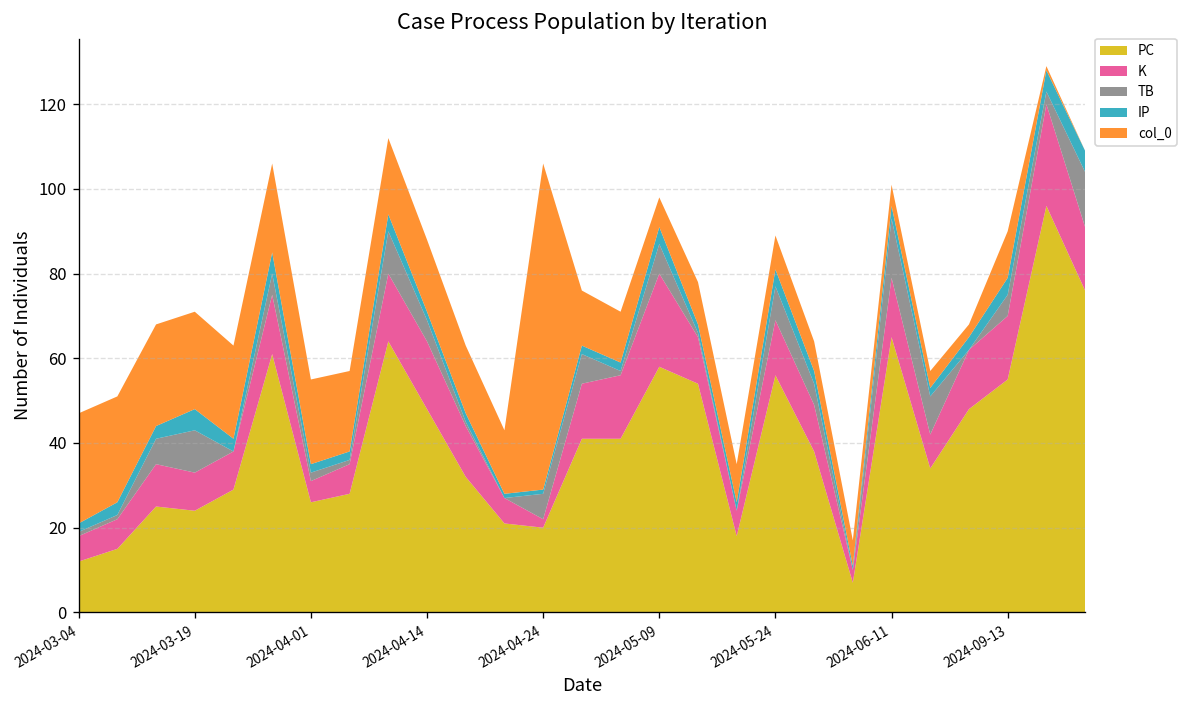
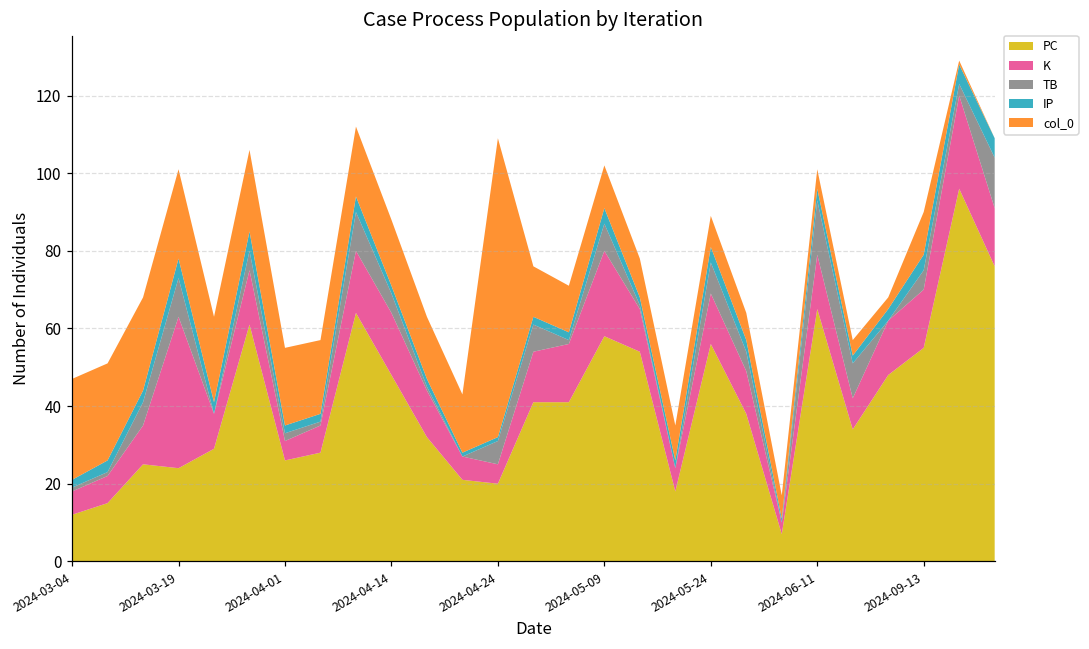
  {
    "PC": {
      "2024-03-04": 12,
      "2024-03-19": 24,
      "2024-04-01": 26,
      "2024-04-14": 48,
      "2024-04-24": 20,
      "2024-05-09": 58,
      "2024-05-24": 56,
      "2024-06-11": 65,
      "2024-09-13": 55
    },
    "K": {
      "2024-03-04": 6,
-     "2024-03-19": 9,
+     "2024-03-19": 39,
      "2024-04-01": 5,
      "2024-04-14": 16,
-     "2024-04-24": 2,
+     "2024-04-24": 5,
      "2024-05-09": 22,
      "2024-05-24": 13,
      "2024-06-11": 14,
      "2024-09-13": 15
    },
    "TB": {
      "2024-03-04": 1,
      "2024-03-19": 10,
      "2024-04-01": 2,
      "2024-04-14": 5,
      "2024-04-24": 6,
      "2024-05-09": 7,
      "2024-05-24": 8,
      "2024-06-11": 14,
      "2024-09-13": 5
    },
    "IP": {
      "2024-03-04": 2,
      "2024-03-19": 5,
      "2024-04-01": 2,
      "2024-04-14": 2,
      "2024-04-24": 1,
      "2024-05-09": 4,
      "2024-05-24": 4,
      "2024-06-11": 3,
      "2024-09-13": 4
    },
    "col_0": {
      "2024-03-04": 26,
      "2024-03-19": 23,
      "2024-04-01": 20,
      "2024-04-14": 17,
      "2024-04-24": 77,
-     "2024-05-09": 7,
+     "2024-05-09": 11,
      "2024-05-24": 8,
      "2024-06-11": 5,
      "2024-09-13": 11
    }
  }
